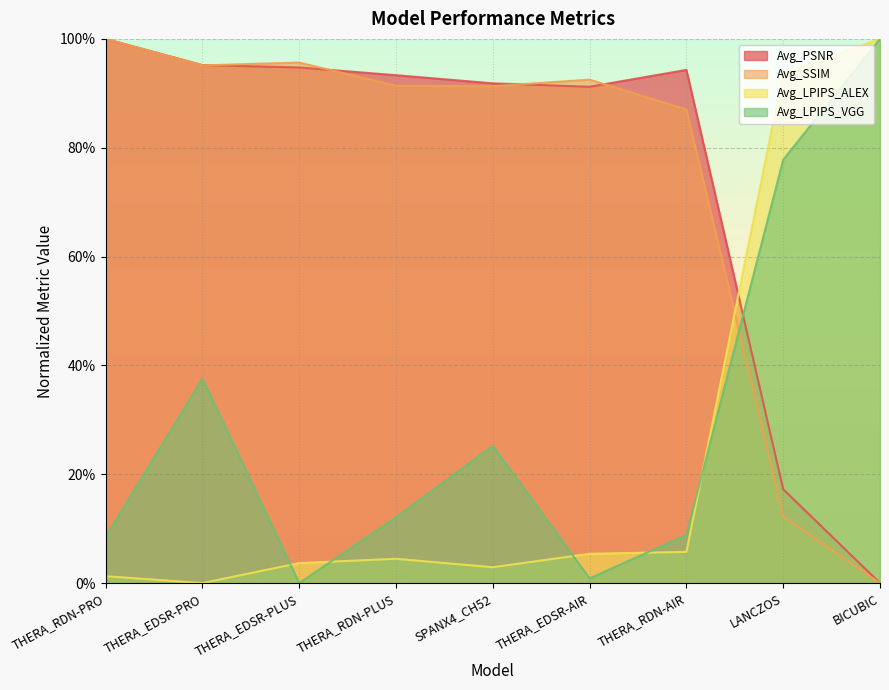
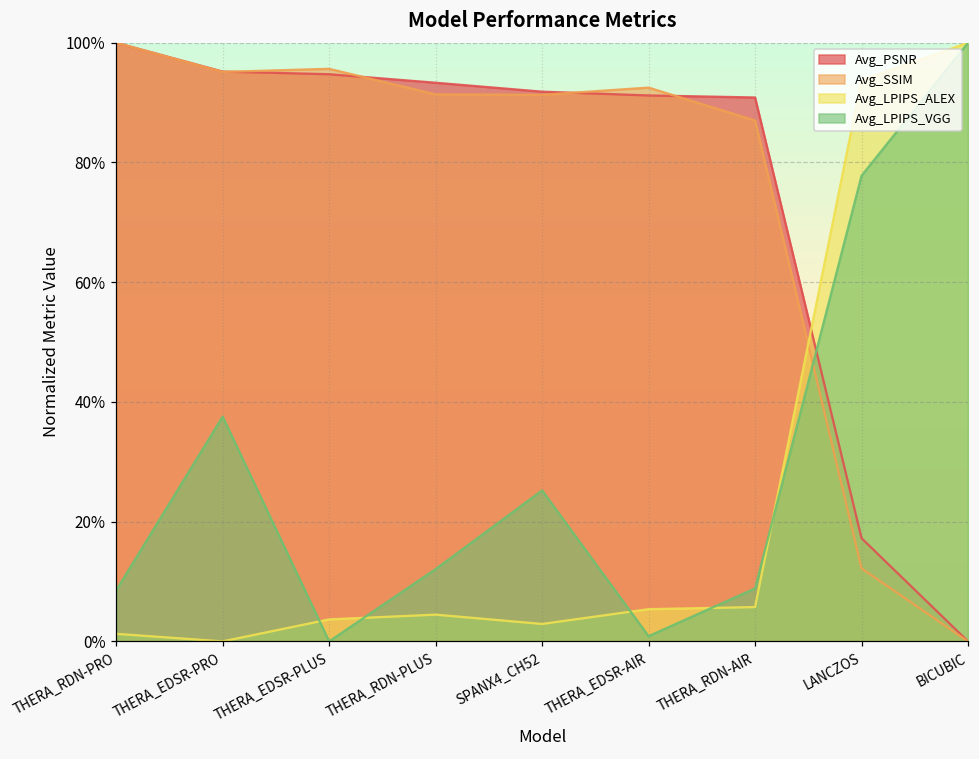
  {
    "Avg_PSNR": {
      "THERA_EDSR-PLUS": "95%",
      "THERA_RDN-PLUS": "93%",
      "SPANX4_CH52": "92%",
      "THERA_EDSR-AIR": "91%",
-     "THERA_RDN-AIR": "94%",
+     "THERA_RDN-AIR": "91%",
      "LANCZOS": "17%"
    },
    "Avg_LPIPS_VGG": {
      "THERA_RDN-PRO": "9%",
      "THERA_EDSR-PRO": "38%",
      "THERA_EDSR-PLUS": "0%",
      "THERA_RDN-PLUS": "12%",
      "SPANX4_CH52": "25%",
      "THERA_EDSR-AIR": "1%",
      "THERA_RDN-AIR": "9%",
      "LANCZOS": "78%"
    }
  }
